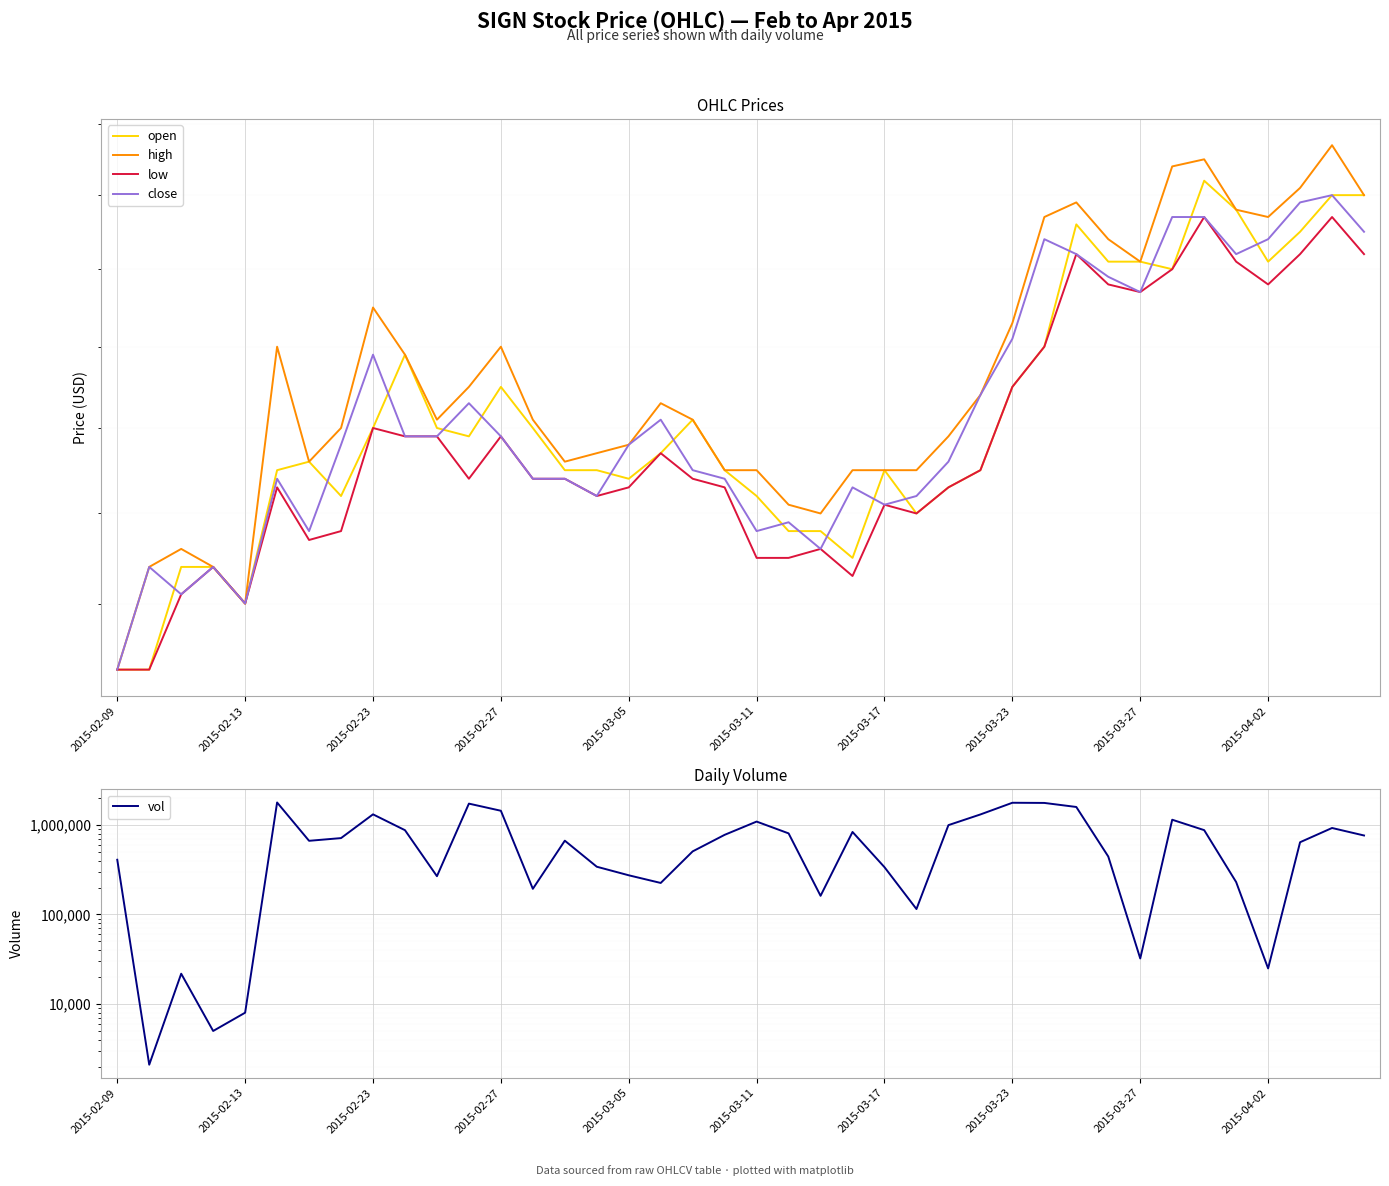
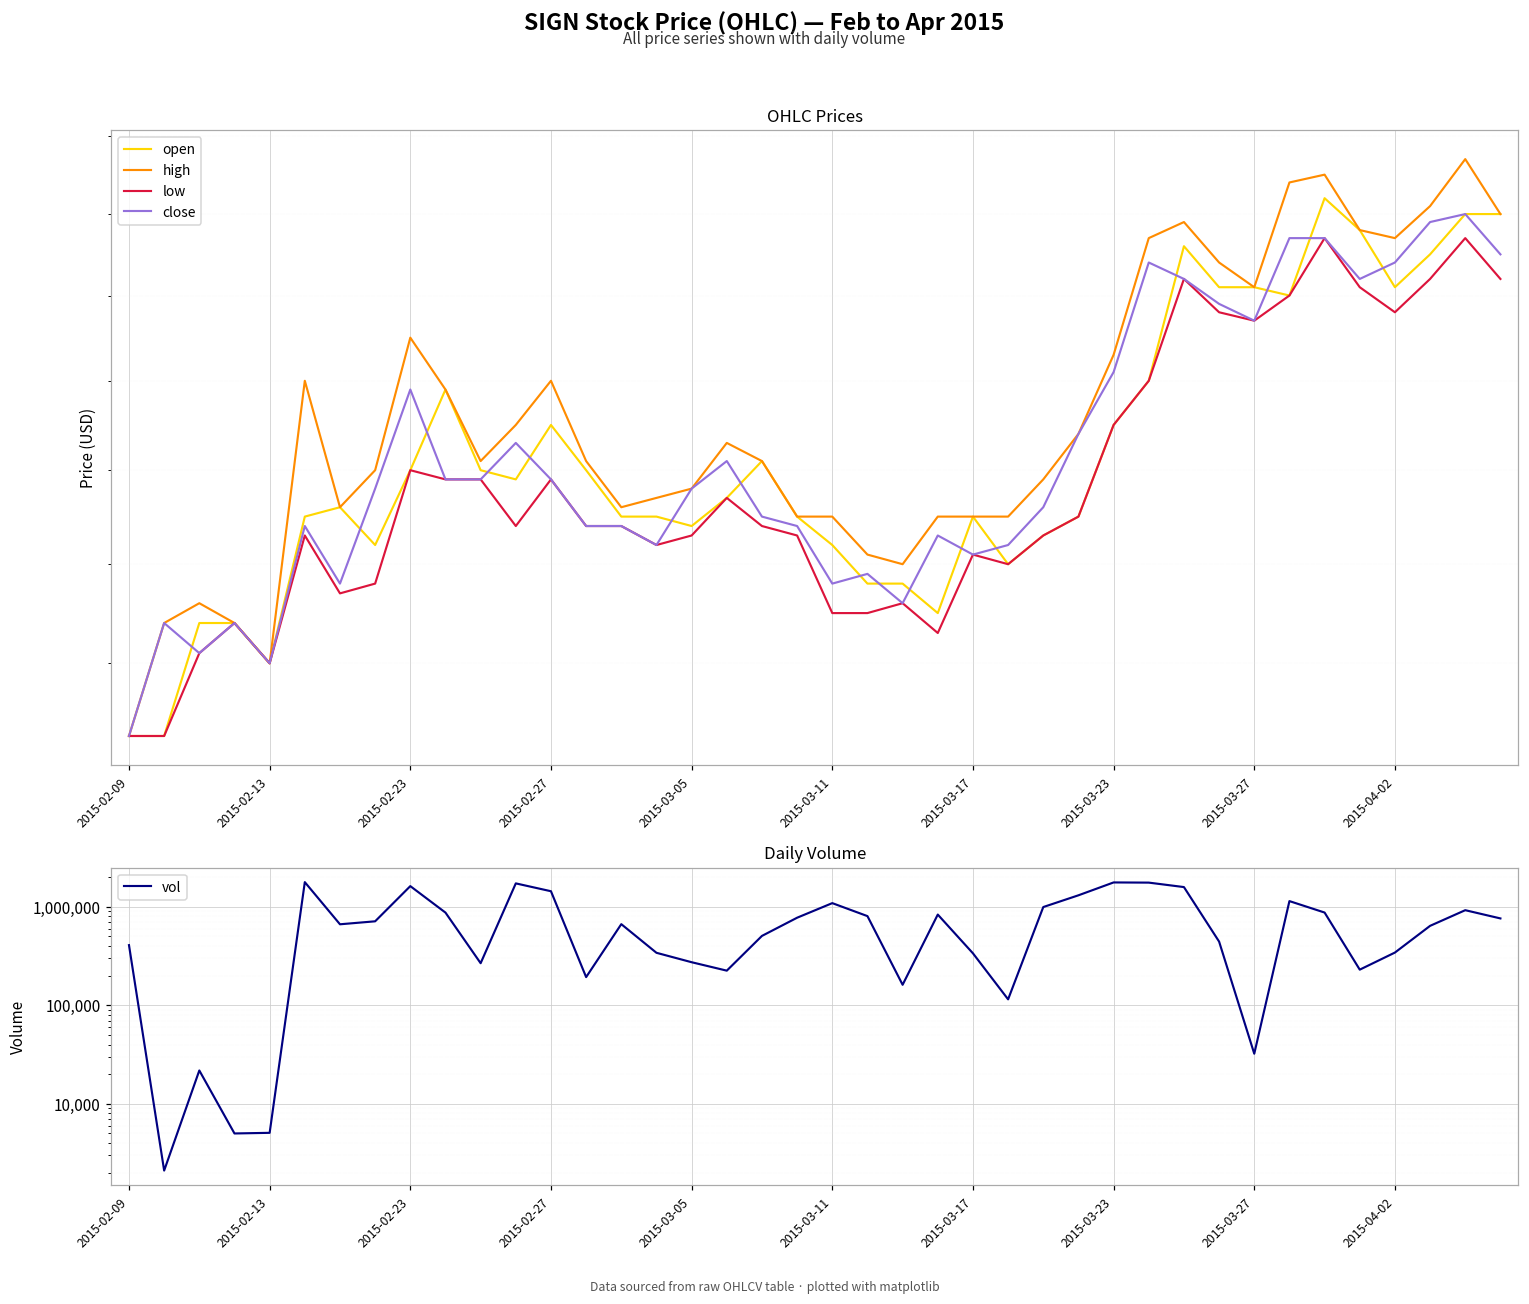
  {
    "Daily Volume": {
      "2015-02-09": "400,000",
-     "2015-02-13": "8,000",
-     "2015-02-23": "1,300,000",
+     "2015-02-13": "5,000",
+     "2015-02-23": "1,600,000",
      "2015-02-27": "1,400,000",
      "2015-03-05": "270,000",
      "2015-03-11": "1,100,000",
      "2015-03-17": "340,000",
      "2015-03-23": "1,800,000",
      "2015-03-27": "32,000",
-     "2015-04-02": "25,000"
+     "2015-04-02": "340,000"
    }
  }
